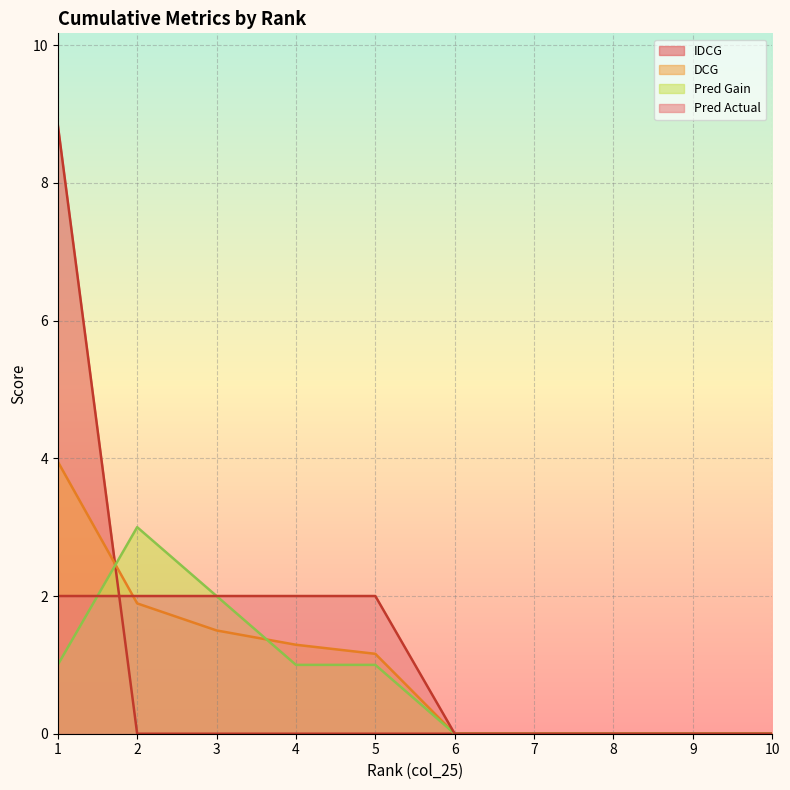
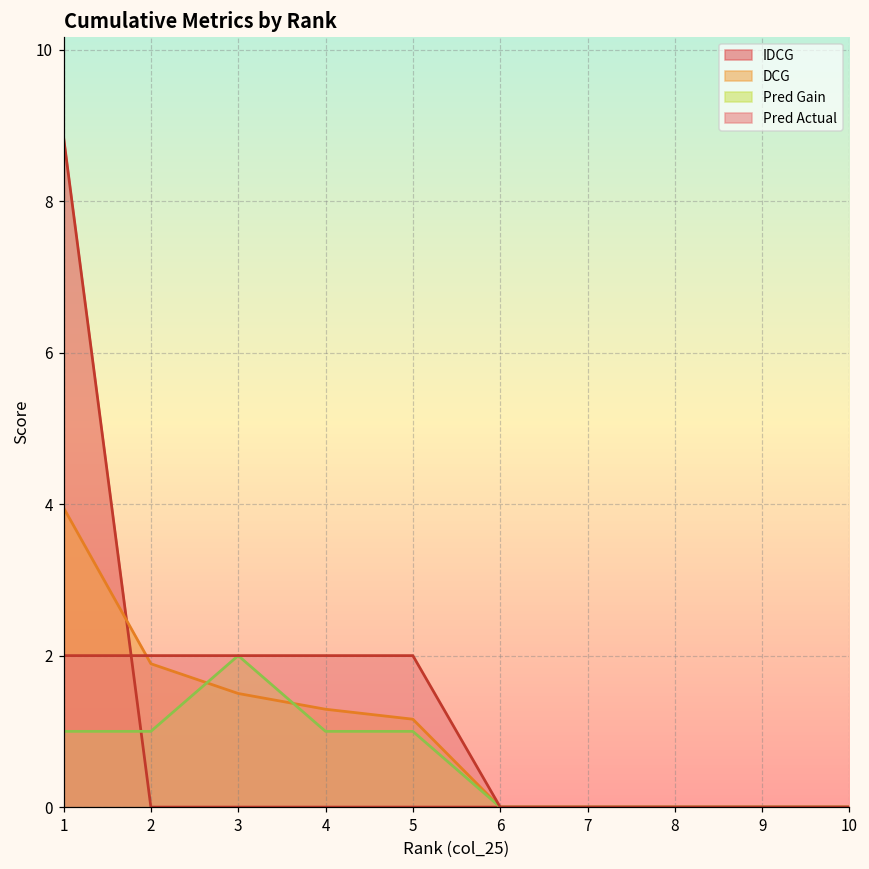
  {
    "Pred Gain": {
      "1": 1,
-     "2": 3,
+     "2": 1,
      "4": 1,
      "5": 1
    }
  }
